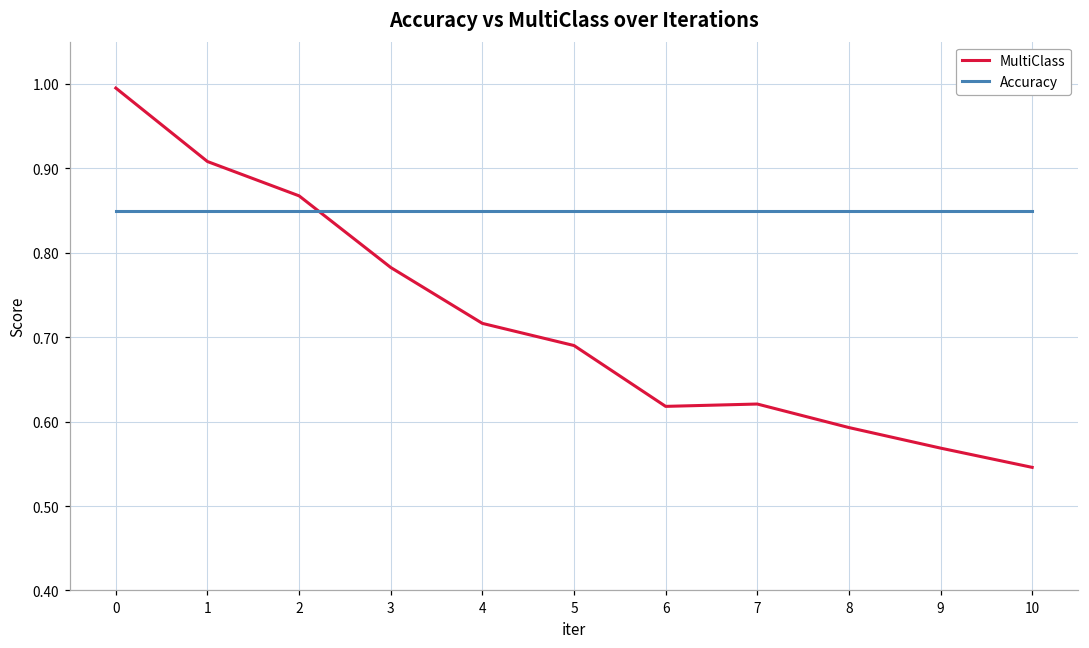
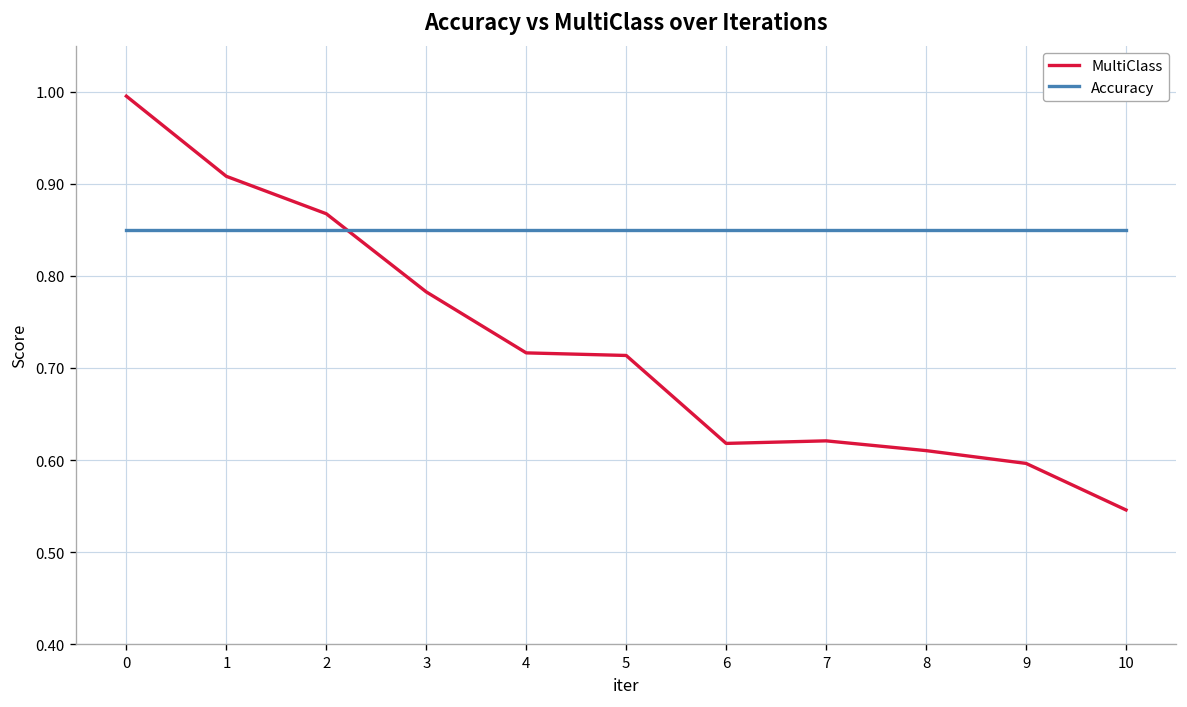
  {
    "MultiClass": {
      "0": 1.00,
      "1": 0.91,
      "2": 0.87,
      "3": 0.78,
      "4": 0.72,
-     "5": 0.69,
+     "5": 0.71,
      "6": 0.62,
      "7": 0.62,
-     "8": 0.59,
-     "9": 0.57,
+     "8": 0.61,
+     "9": 0.60,
      "10": 0.55
    },
    "Accuracy": {
      "0": 0.85,
      "1": 0.85,
      "2": 0.85,
      "3": 0.85,
      "4": 0.85,
      "5": 0.85,
      "6": 0.85,
      "7": 0.85,
      "8": 0.85,
      "9": 0.85,
      "10": 0.85
    }
  }
